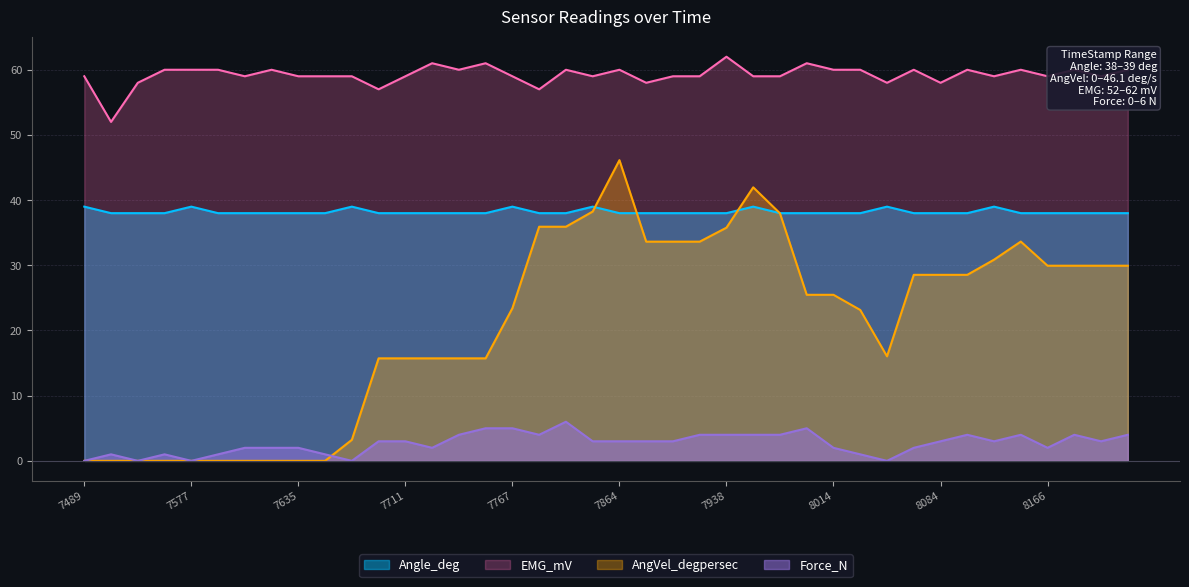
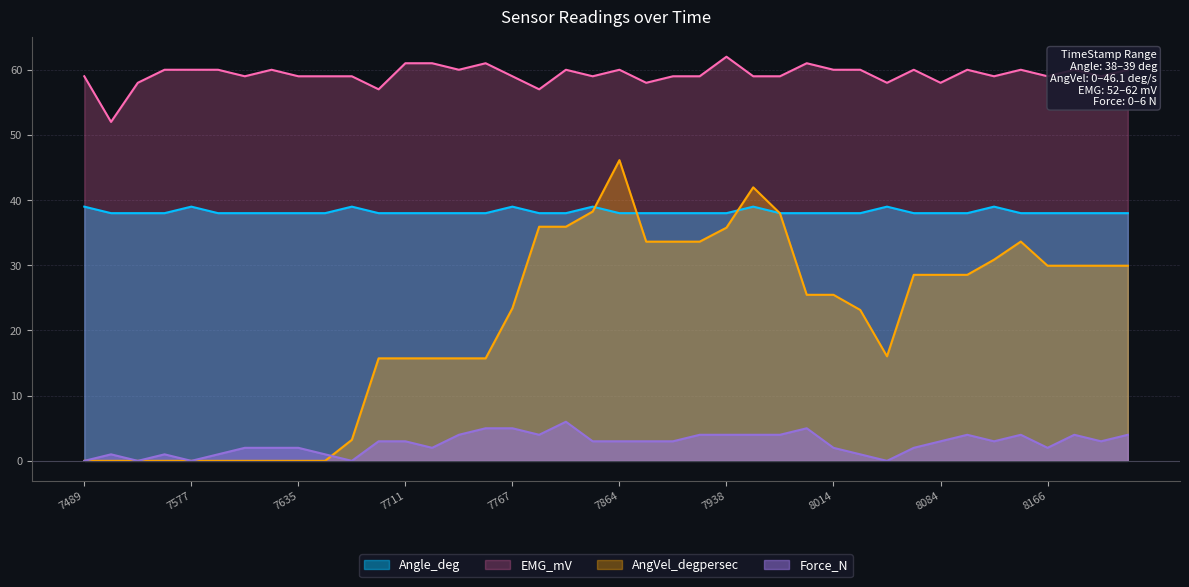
  {
    "Angle_deg": {
      "7489": 39,
      "7577": 39,
      "7635": 38,
      "7711": 38,
      "7767": 39,
      "7864": 38,
      "7938": 38,
      "8014": 38,
      "8084": 38,
      "8166": 38
    },
    "EMG_mV": {
      "7489": 59,
      "7577": 60,
      "7635": 59,
-     "7711": 59,
+     "7711": 61,
      "7767": 59,
      "7864": 60,
      "7938": 62,
      "8014": 60,
      "8084": 58
    },
    "AngVel_degpersec": {
      "7635": 0,
      "7711": 16,
      "7767": 23,
      "7864": 46,
      "7938": 36,
      "8014": 25,
      "8084": 29,
      "8166": 30
    },
    "Force_N": {
      "7635": 2,
      "7711": 3,
      "7767": 5,
      "7864": 3,
      "7938": 4,
      "8014": 2,
      "8084": 3,
      "8166": 2
    }
  }
